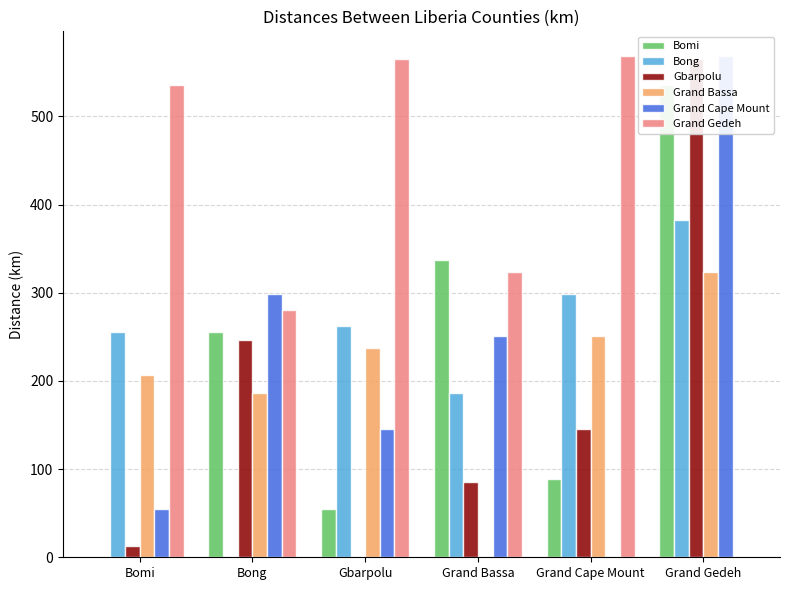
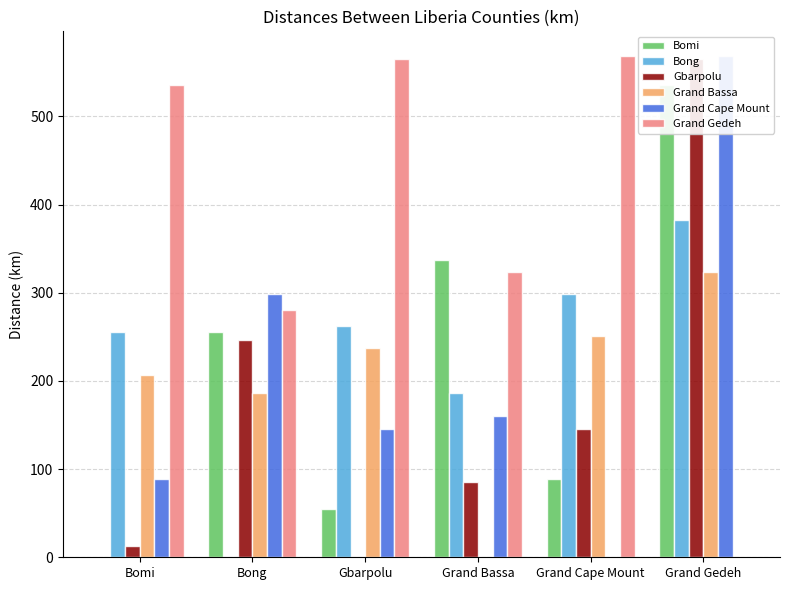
  {
    "Bomi": {
      "Bomi": 0,
      "Bong": 260,
      "Gbarpolu": 60,
      "Grand Bassa": 340,
      "Grand Cape Mount": 90
    },
    "Bong": {
      "Bomi": 260,
      "Bong": 0,
      "Gbarpolu": 260,
      "Grand Bassa": 190,
      "Grand Cape Mount": 300,
      "Grand Gedeh": 380
    },
    "Gbarpolu": {
      "Bomi": 10,
      "Bong": 250,
      "Gbarpolu": 0,
      "Grand Bassa": 90,
      "Grand Cape Mount": 150
    },
    "Grand Cape Mount": {
-     "Bomi": 60,
+     "Bomi": 90,
      "Bong": 300,
      "Gbarpolu": 150,
-     "Grand Bassa": 250,
+     "Grand Bassa": 160,
      "Grand Cape Mount": 0
    }
  }
